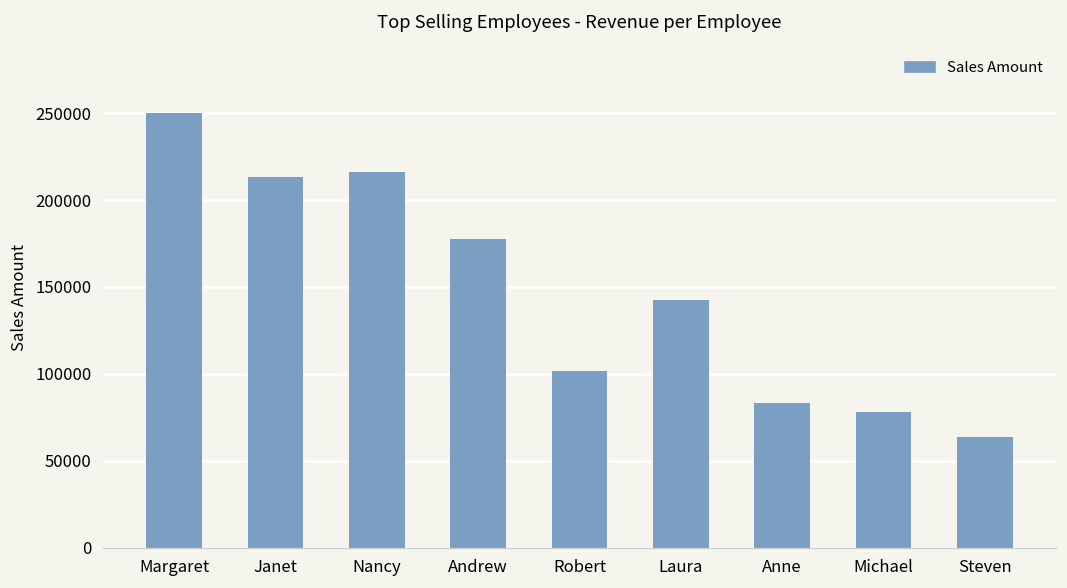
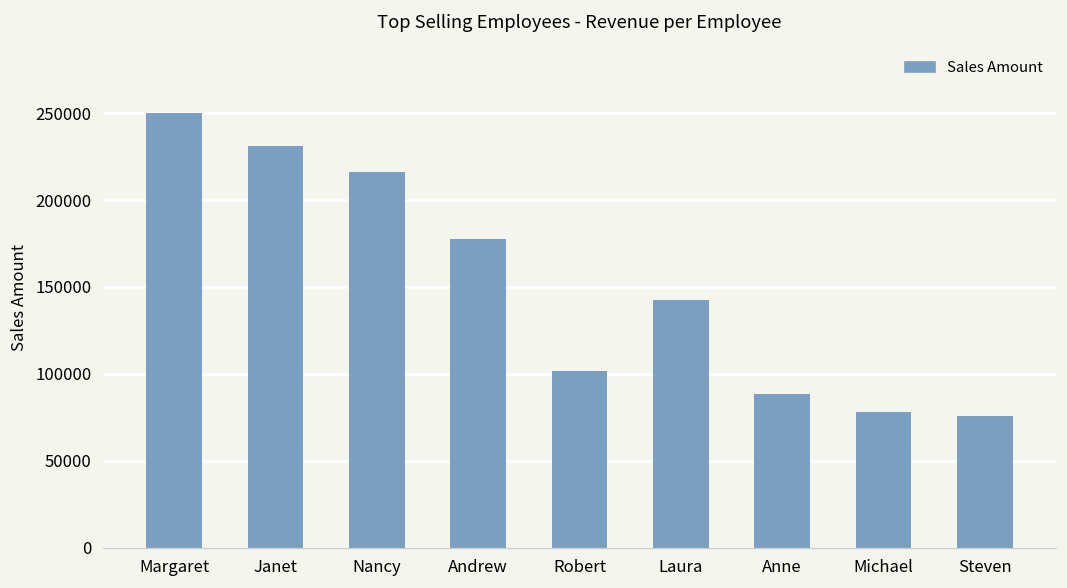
  {
    "Margaret": 250000,
-   "Janet": 213000,
+   "Janet": 231000,
    "Nancy": 216000,
    "Andrew": 178000,
    "Robert": 102000,
    "Laura": 142000,
-   "Anne": 83000,
+   "Anne": 89000,
    "Michael": 78000,
-   "Steven": 64000
+   "Steven": 76000
  }
